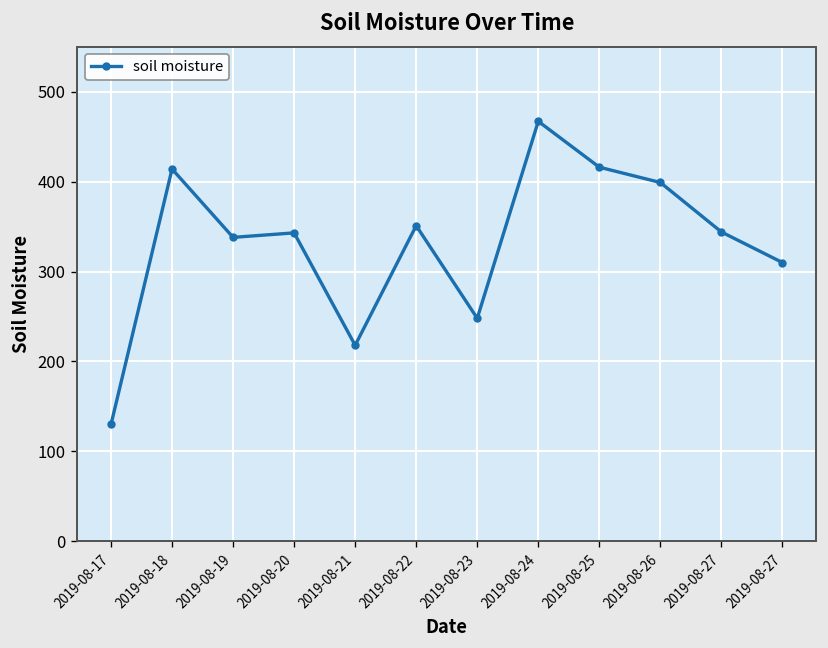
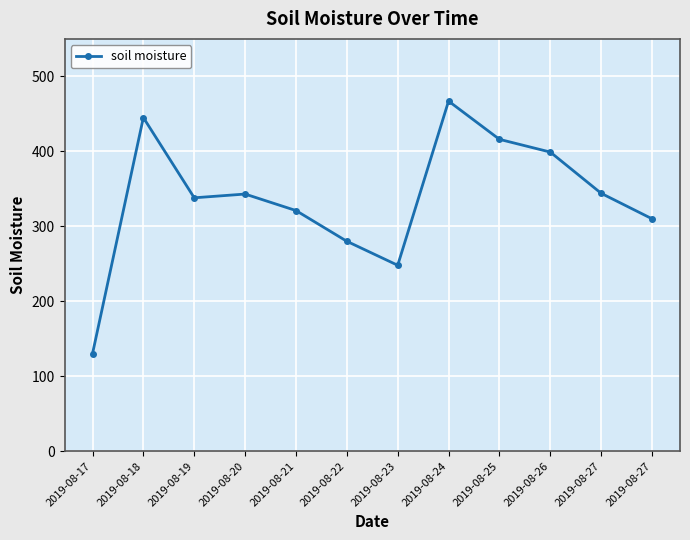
  {
    "2019-08-17": 130,
-   "2019-08-18": 410,
+   "2019-08-18": 450,
    "2019-08-19": 340,
    "2019-08-20": 340,
-   "2019-08-21": 220,
-   "2019-08-22": 350,
+   "2019-08-21": 320,
+   "2019-08-22": 280,
    "2019-08-23": 250,
    "2019-08-24": 470,
    "2019-08-25": 420,
    "2019-08-26": 400
  }
